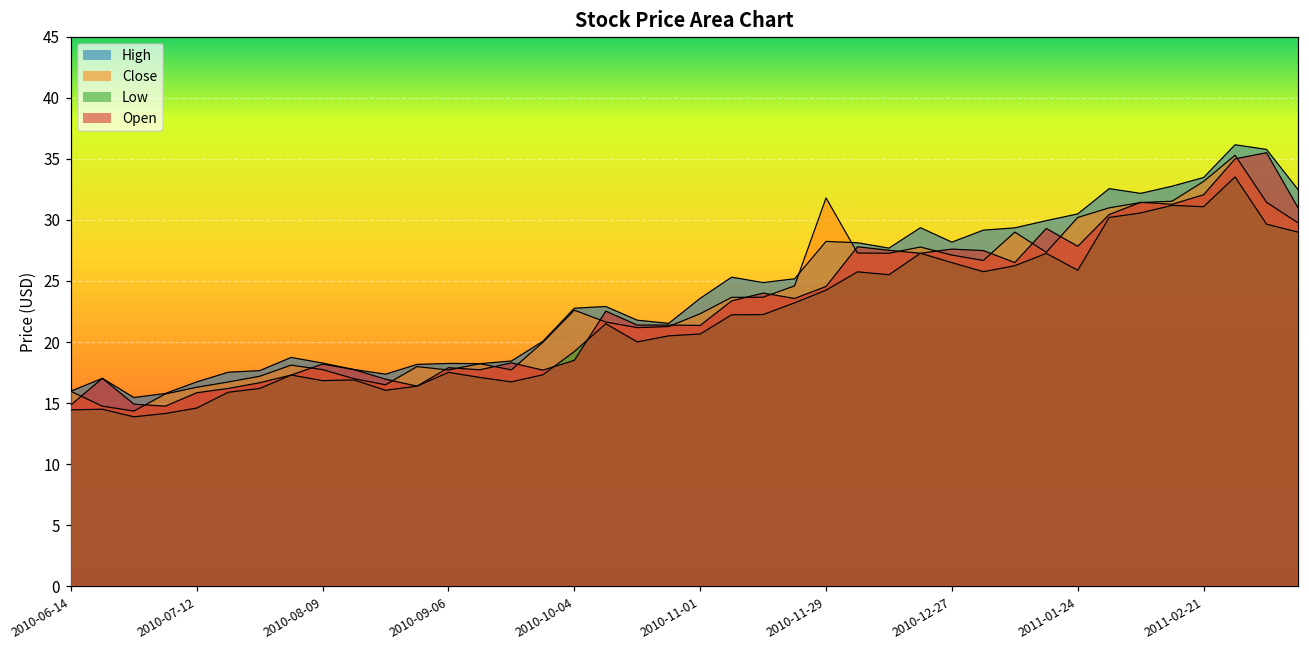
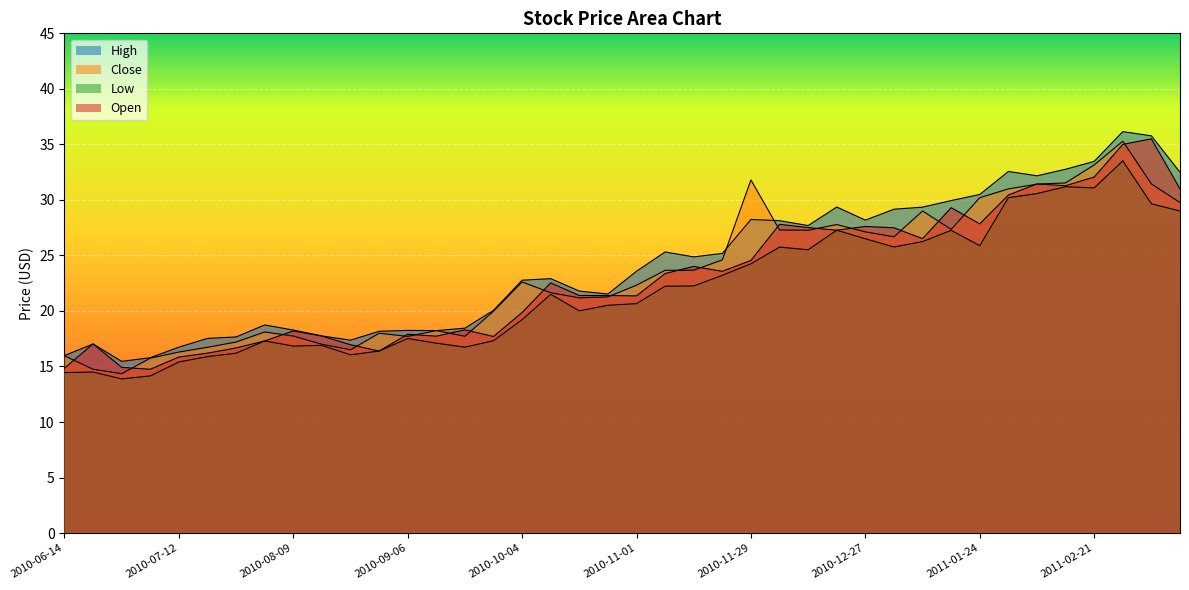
  {
    "High": {
      "2010-07-12": 16.7,
      "2010-09-06": 18.3,
      "2010-11-01": 23.6,
      "2010-11-29": 28.2,
      "2010-12-27": 28.2,
      "2011-01-24": 30.5,
      "2011-02-21": 33.5
    },
    "Close": {
      "2010-07-12": 16.3,
      "2010-08-09": 17.7,
      "2010-11-01": 22.3,
      "2010-11-29": 31.8,
      "2010-12-27": 27.1,
      "2011-01-24": 30.2,
      "2011-02-21": 33.2
    },
    "Low": {
      "2010-06-14": 14.5,
-     "2010-07-12": 14.6,
+     "2010-07-12": 15.4,
      "2010-08-09": 16.8,
      "2010-10-04": 19.2,
      "2010-11-01": 20.7,
      "2010-11-29": 24.3,
      "2010-12-27": 26.5,
      "2011-01-24": 25.9,
      "2011-02-21": 31.1
    },
    "Open": {
      "2010-06-14": 14.9,
      "2010-07-12": 15.9,
-     "2010-10-04": 18.5,
+     "2010-10-04": 19.9,
      "2010-11-01": 21.4,
      "2010-11-29": 24.6,
      "2010-12-27": 27.6,
      "2011-01-24": 27.8,
      "2011-02-21": 32.1
    }
  }
